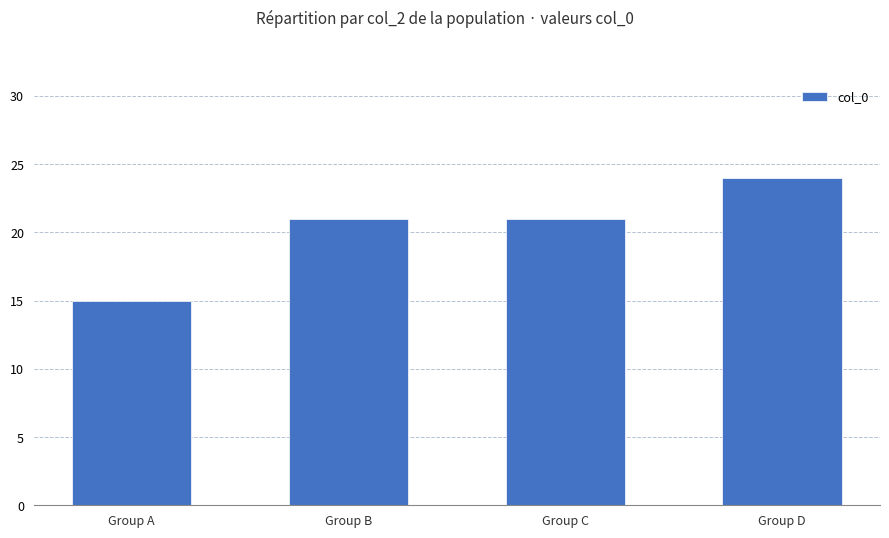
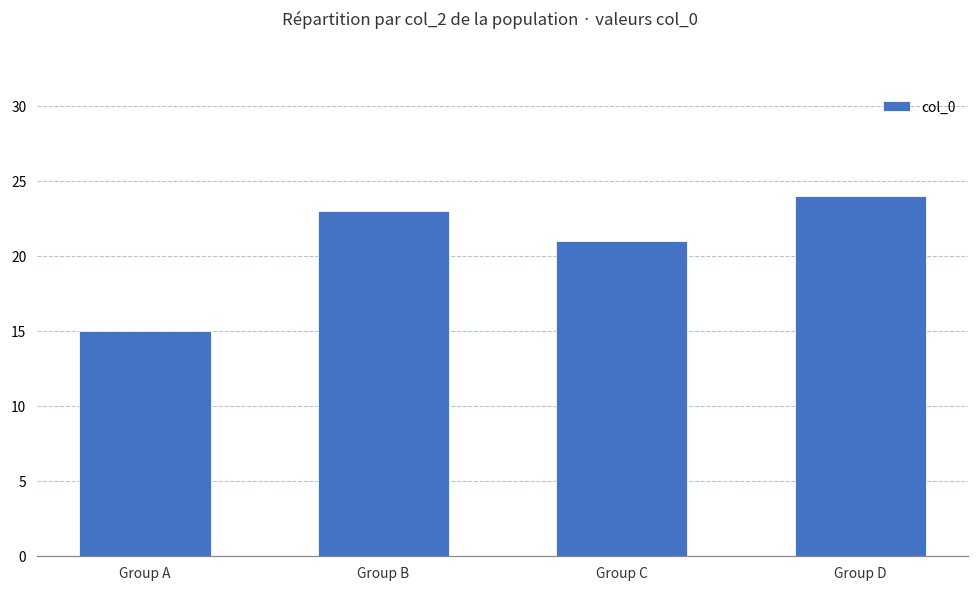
  {
    "Group A": 15,
-   "Group B": 21,
+   "Group B": 23,
    "Group C": 21,
    "Group D": 24
  }
